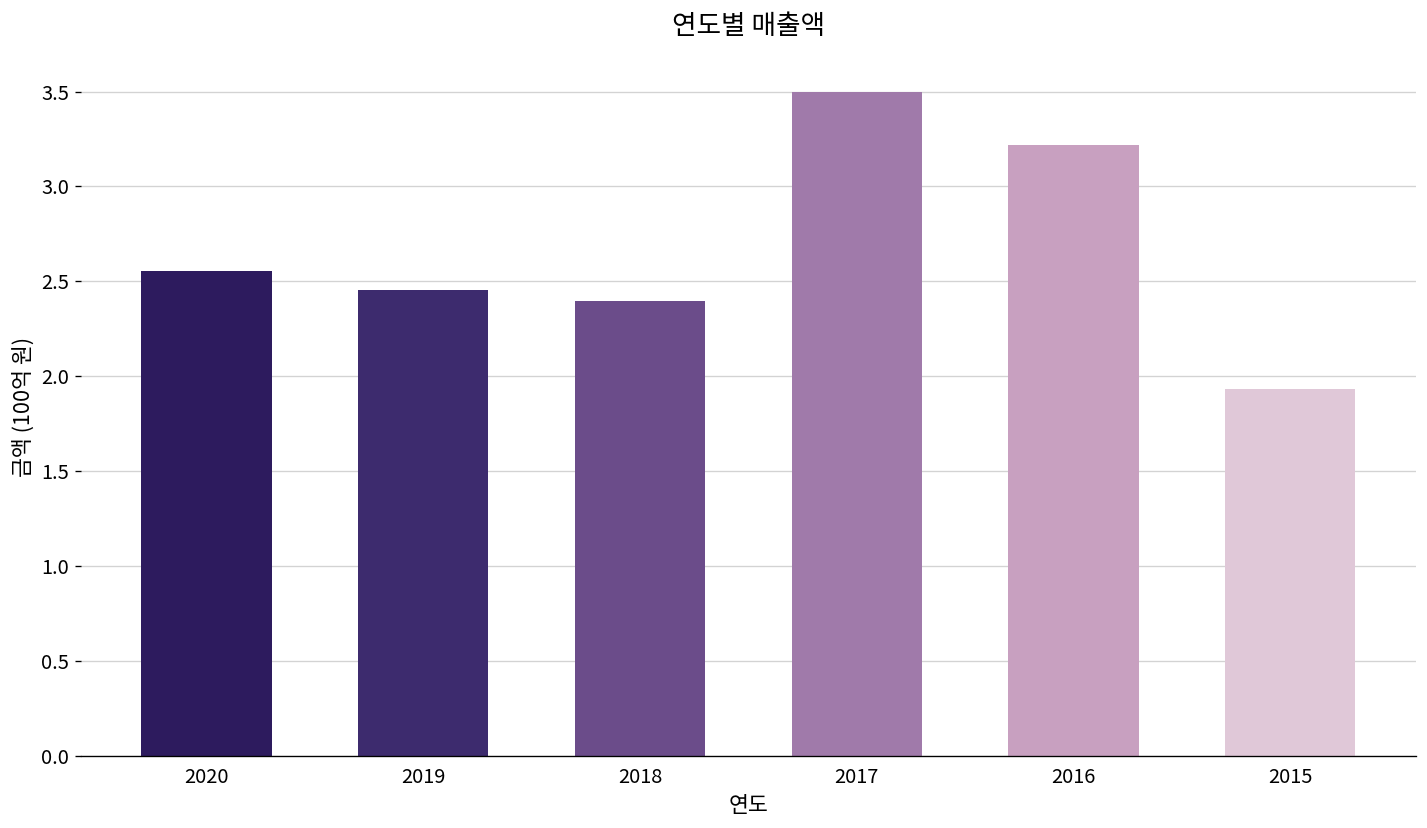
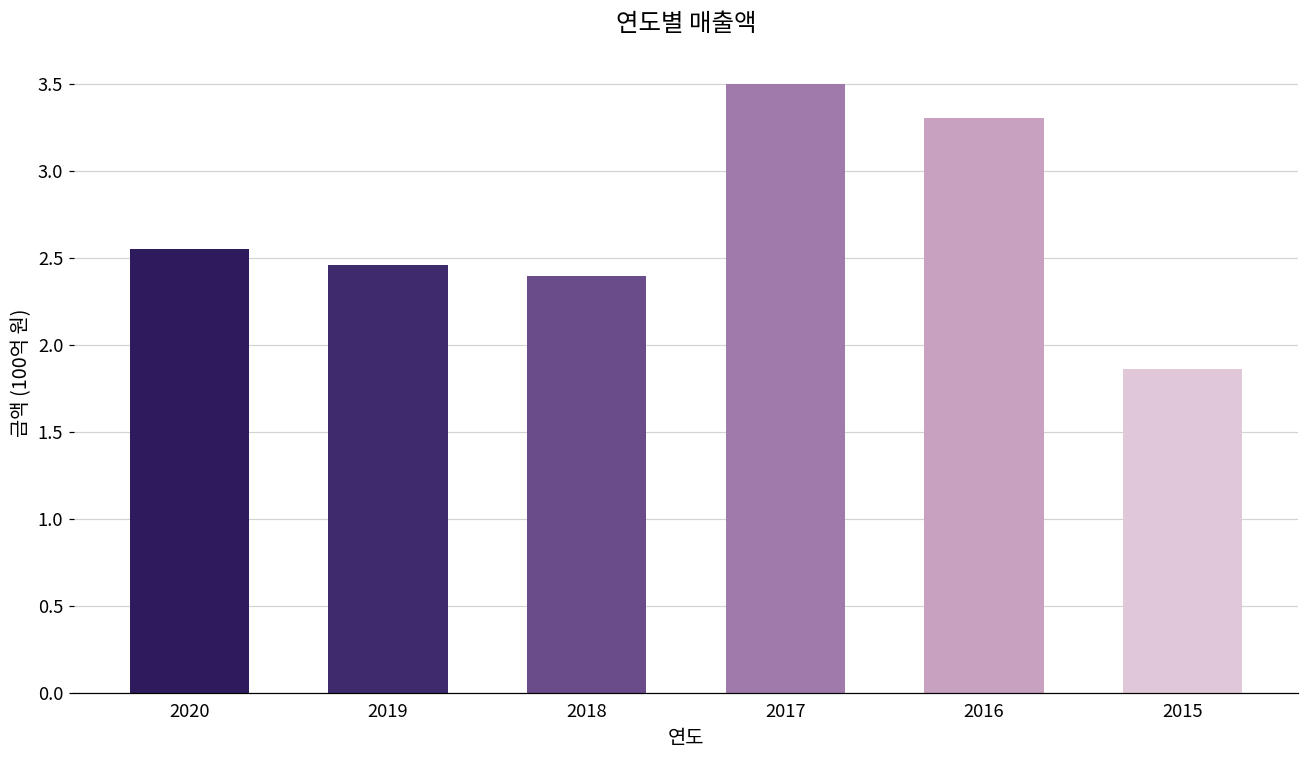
  {
    "2020": 2.55,
    "2019": 2.46,
    "2018": 2.40,
    "2017": 3.50,
-   "2016": 3.22,
-   "2015": 1.93
+   "2016": 3.30,
+   "2015": 1.86
  }
